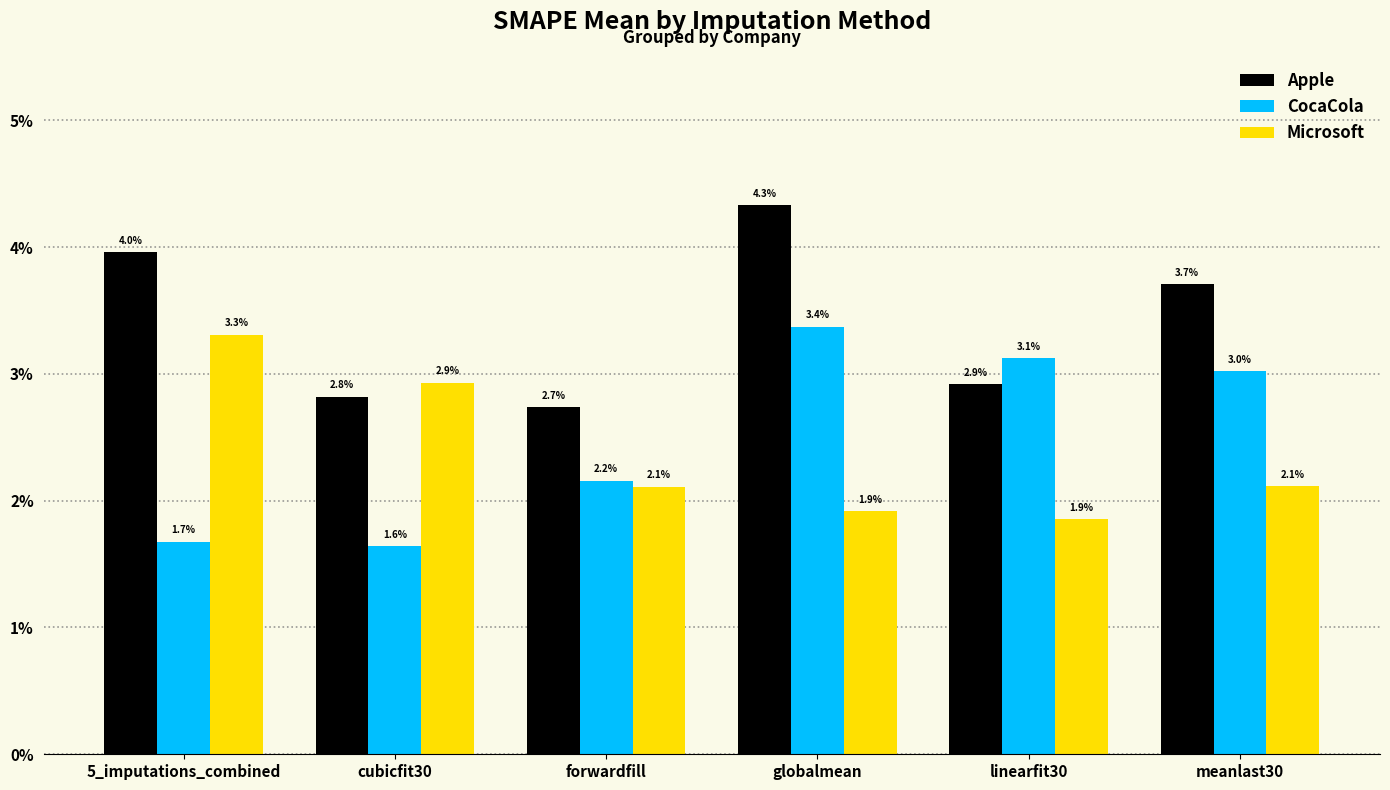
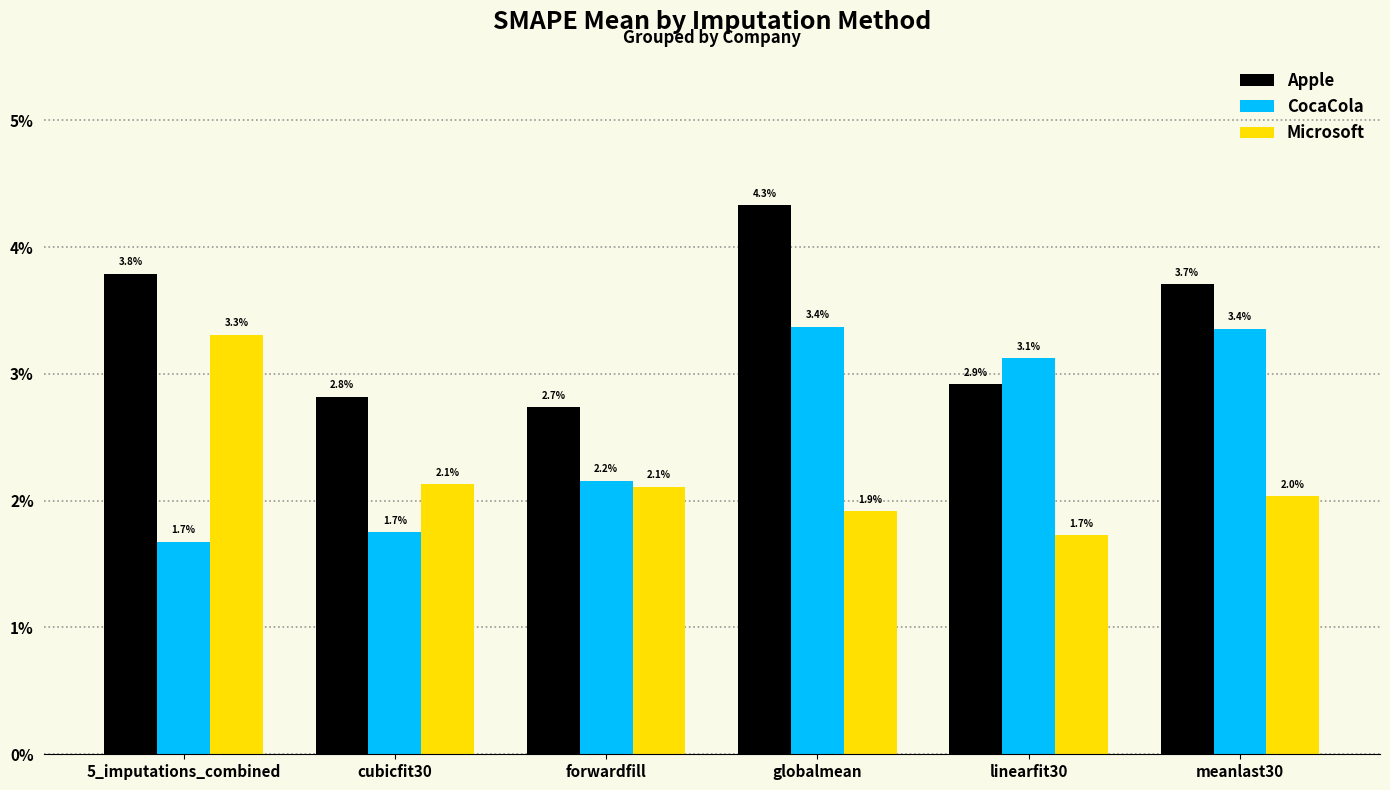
  {
    "Apple": {
-     "5_imputations_combined": "4.0%",
+     "5_imputations_combined": "3.8%",
      "cubicfit30": "2.8%",
      "forwardfill": "2.7%",
      "globalmean": "4.3%",
      "linearfit30": "2.9%",
      "meanlast30": "3.7%"
    },
    "CocaCola": {
      "5_imputations_combined": "1.7%",
-     "cubicfit30": "1.6%",
+     "cubicfit30": "1.7%",
      "forwardfill": "2.2%",
      "globalmean": "3.4%",
      "linearfit30": "3.1%",
-     "meanlast30": "3.0%"
+     "meanlast30": "3.4%"
    },
    "Microsoft": {
      "5_imputations_combined": "3.3%",
-     "cubicfit30": "2.9%",
+     "cubicfit30": "2.1%",
      "forwardfill": "2.1%",
      "globalmean": "1.9%",
-     "linearfit30": "1.9%",
-     "meanlast30": "2.1%"
+     "linearfit30": "1.7%",
+     "meanlast30": "2.0%"
    }
  }
